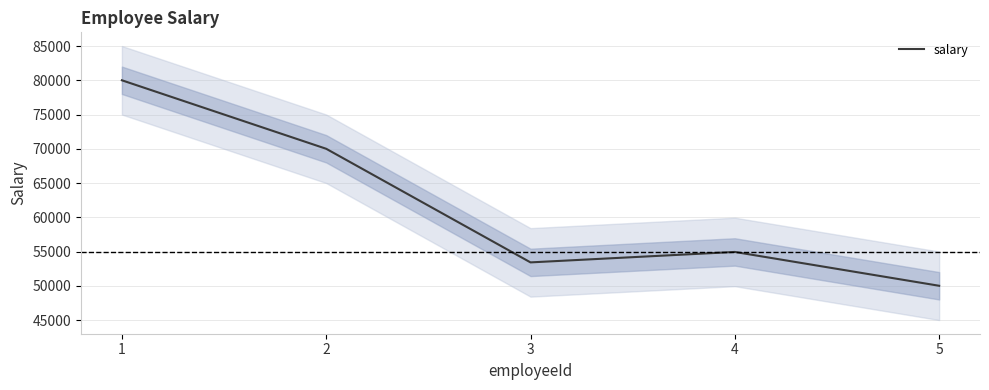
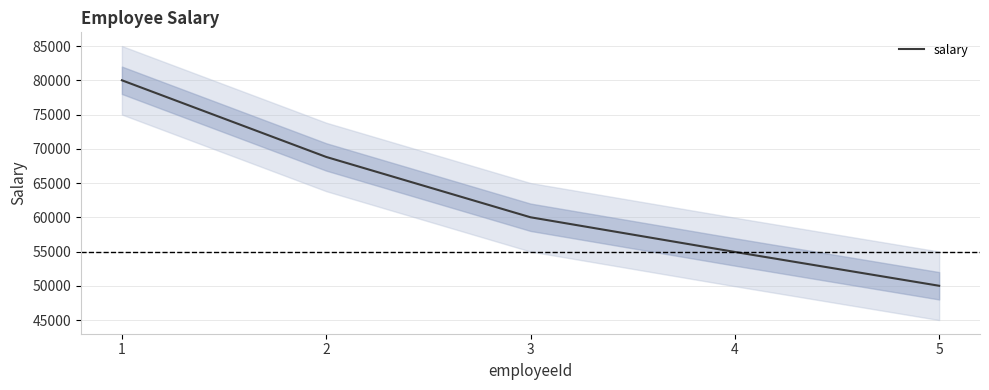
  {
    "salary": {
      "1": 80000,
-     "2": 70000,
-     "3": 53000,
+     "2": 69000,
+     "3": 60000,
      "4": 55000,
      "5": 50000
    }
  }
